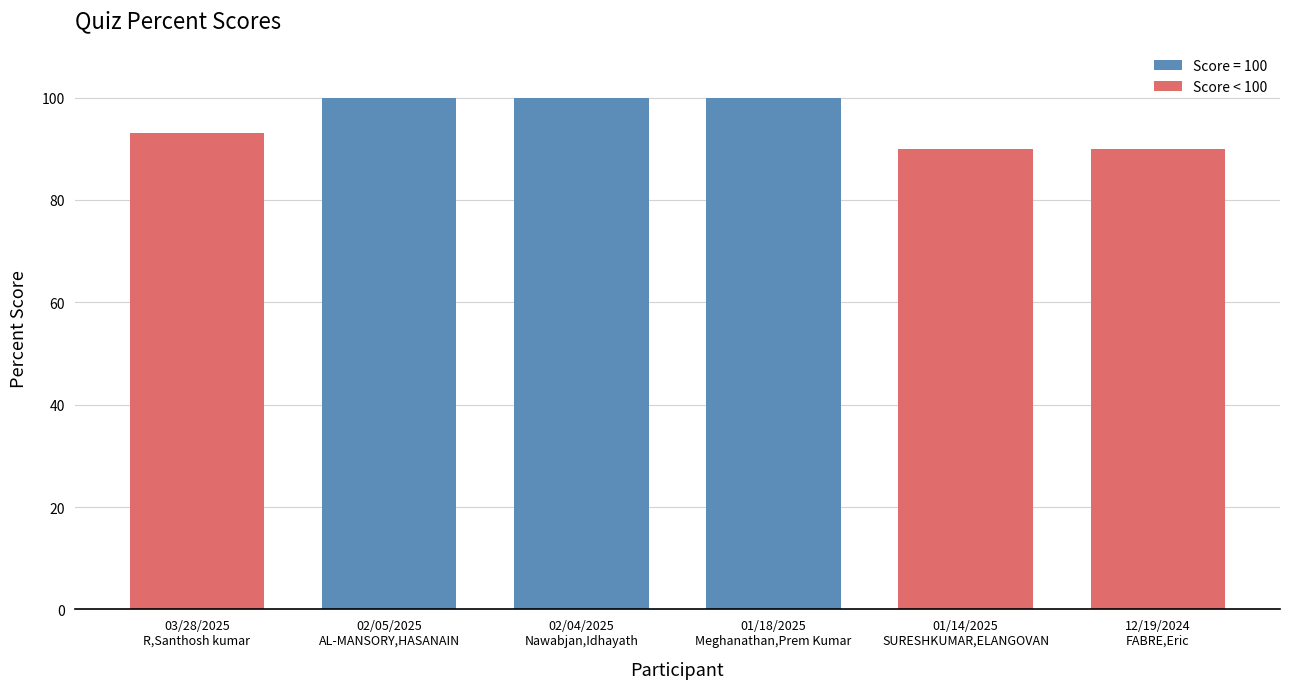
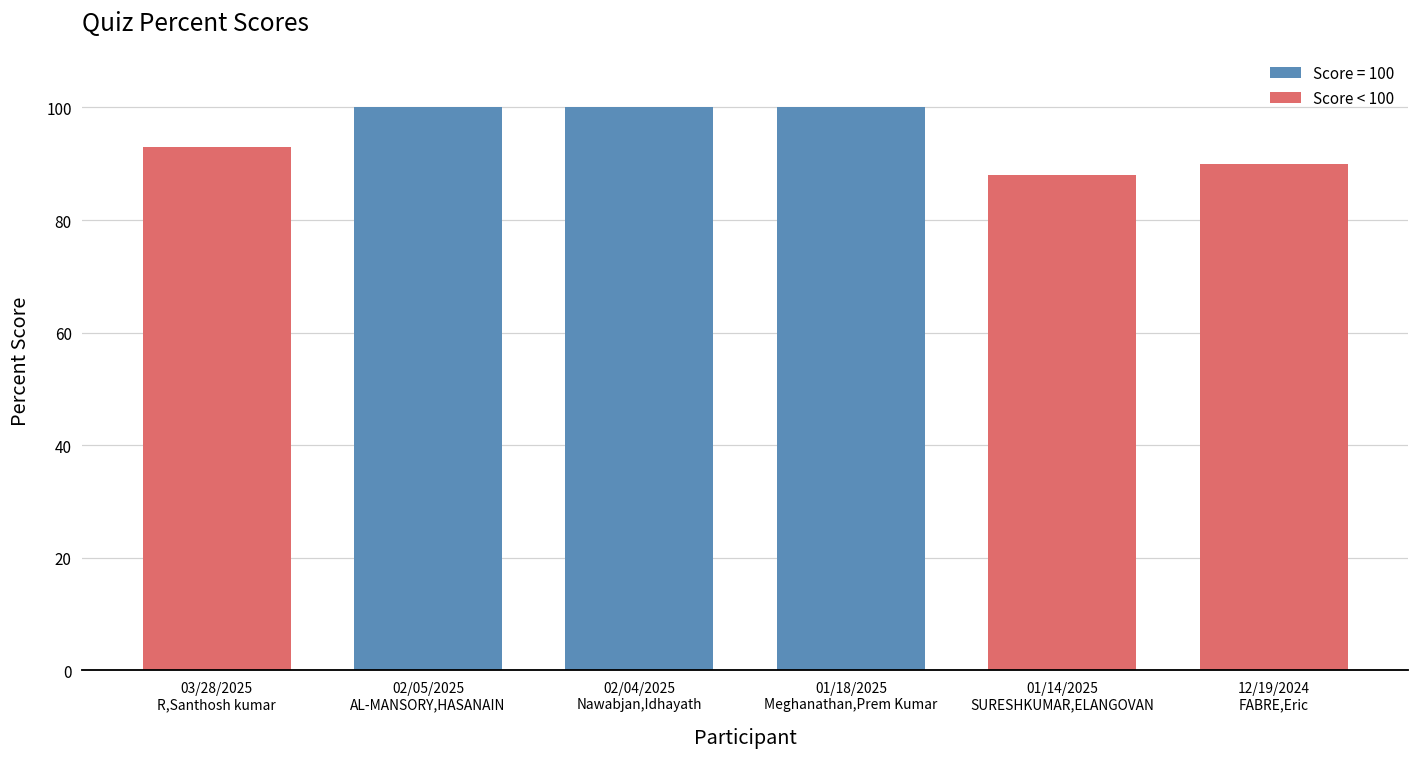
  {
    "Score = 100": {
      "02/05/2025 AL-MANSORY,HASANAIN": 100,
      "02/04/2025 Nawabjan,Idhayath": 100,
      "01/18/2025 Meghanathan,Prem Kumar": 100
    },
    "Score < 100": {
      "03/28/2025 R,Santhosh kumar": 93,
-     "01/14/2025 SURESHKUMAR,ELANGOVAN": 90,
+     "01/14/2025 SURESHKUMAR,ELANGOVAN": 88,
      "12/19/2024 FABRE,Eric": 90
    }
  }
